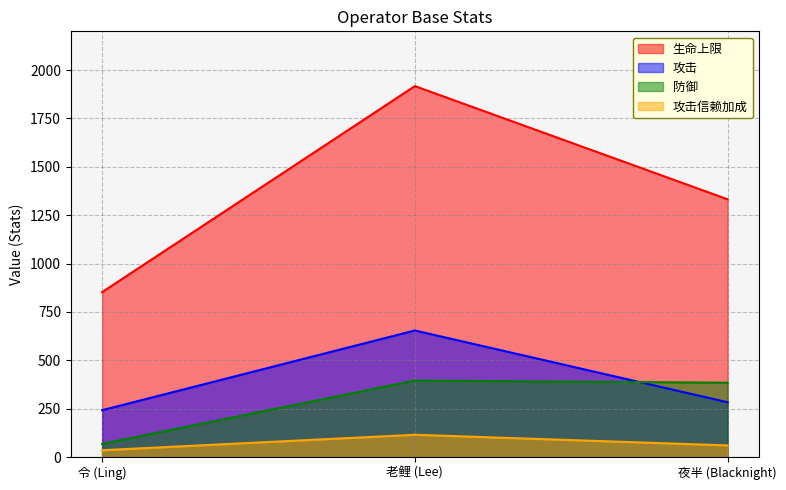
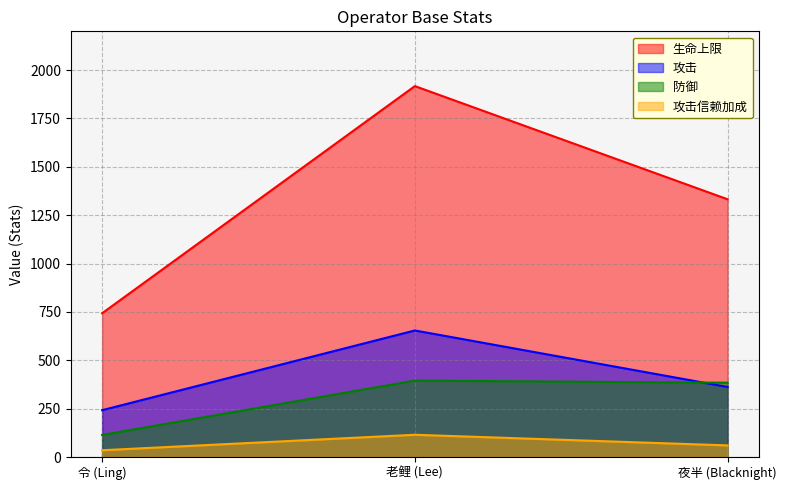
  {
    "生命上限": {
-     "令 (Ling)": 850,
+     "令 (Ling)": 740,
      "老鲤 (Lee)": 1920,
      "夜半 (Blacknight)": 1330
    },
    "攻击": {
      "令 (Ling)": 240,
      "老鲤 (Lee)": 650,
-     "夜半 (Blacknight)": 280
+     "夜半 (Blacknight)": 360
    },
    "防御": {
-     "令 (Ling)": 70,
+     "令 (Ling)": 110,
      "老鲤 (Lee)": 400,
      "夜半 (Blacknight)": 380
    },
    "攻击信赖加成": {
      "令 (Ling)": 40,
      "老鲤 (Lee)": 120,
      "夜半 (Blacknight)": 60
    }
  }
